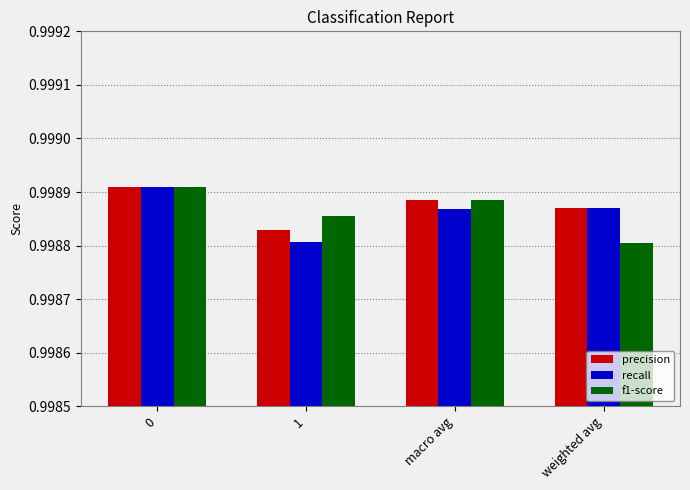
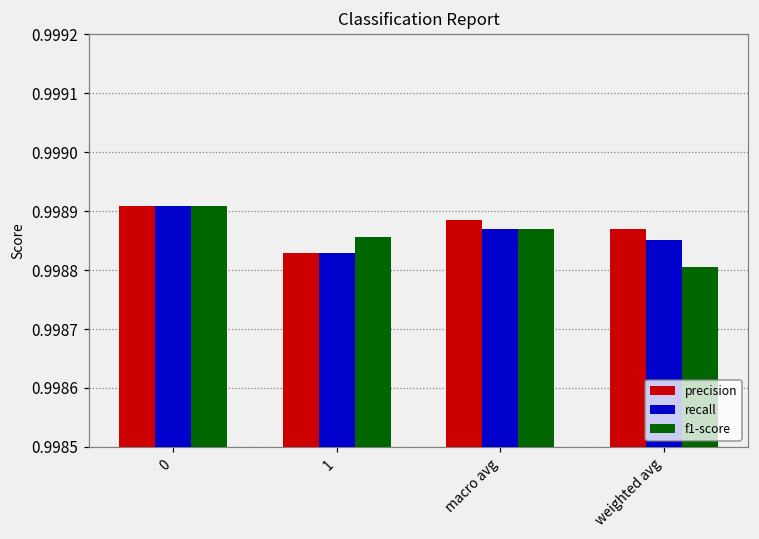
  {
    "precision": {
      "0": 0.99891,
      "1": 0.99883,
      "macro avg": 0.99888,
      "weighted avg": 0.99887
    },
    "recall": {
      "0": 0.99891,
-     "1": 0.99881,
+     "1": 0.99883,
      "macro avg": 0.99887,
-     "weighted avg": 0.99887
+     "weighted avg": 0.99885
    },
    "f1-score": {
      "0": 0.99891,
      "1": 0.99886,
-     "macro avg": 0.99889,
+     "macro avg": 0.99887,
      "weighted avg": 0.99880
    }
  }
